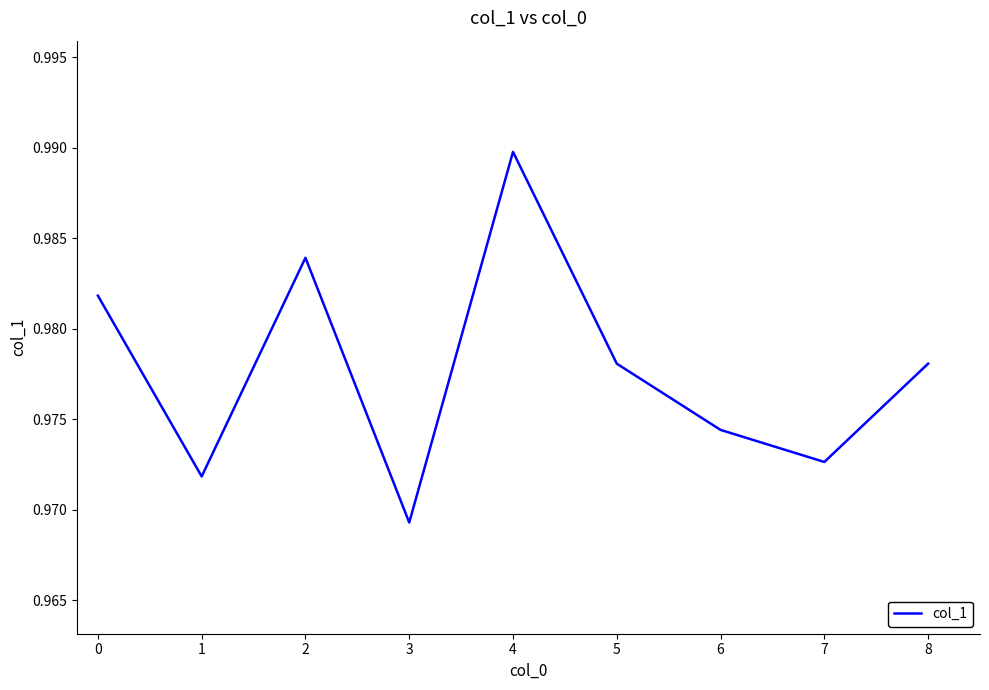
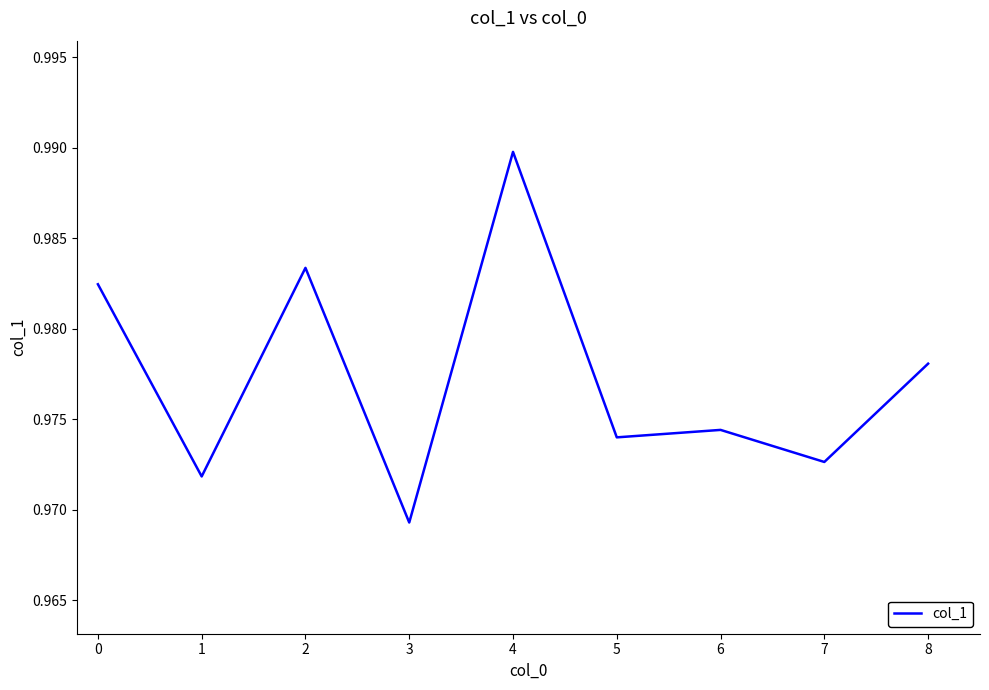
  {
-   "0": 0.9818,
+   "0": 0.9825,
    "1": 0.9718,
-   "2": 0.9839,
+   "2": 0.9834,
    "3": 0.9693,
    "4": 0.9898,
-   "5": 0.9781,
+   "5": 0.9740,
    "6": 0.9744,
    "7": 0.9726,
    "8": 0.9781
  }
